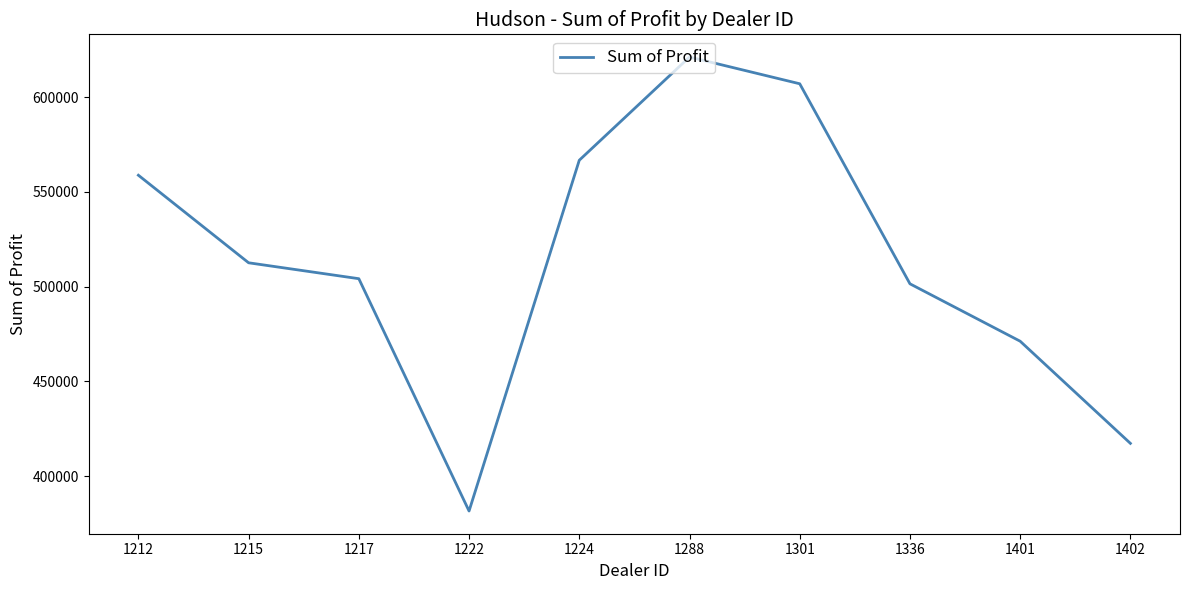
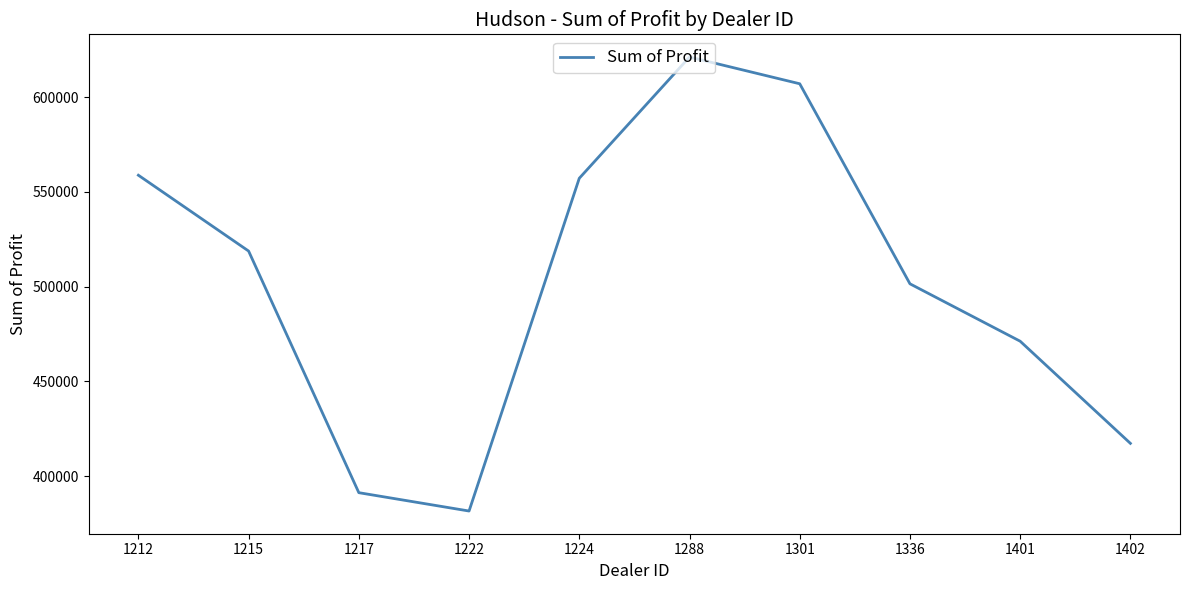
  {
    "1212": 559000,
-   "1215": 513000,
-   "1217": 504000,
+   "1215": 519000,
+   "1217": 391000,
    "1222": 382000,
-   "1224": 567000,
+   "1224": 557000,
    "1301": 607000,
    "1336": 502000,
    "1401": 471000,
    "1402": 417000
  }
